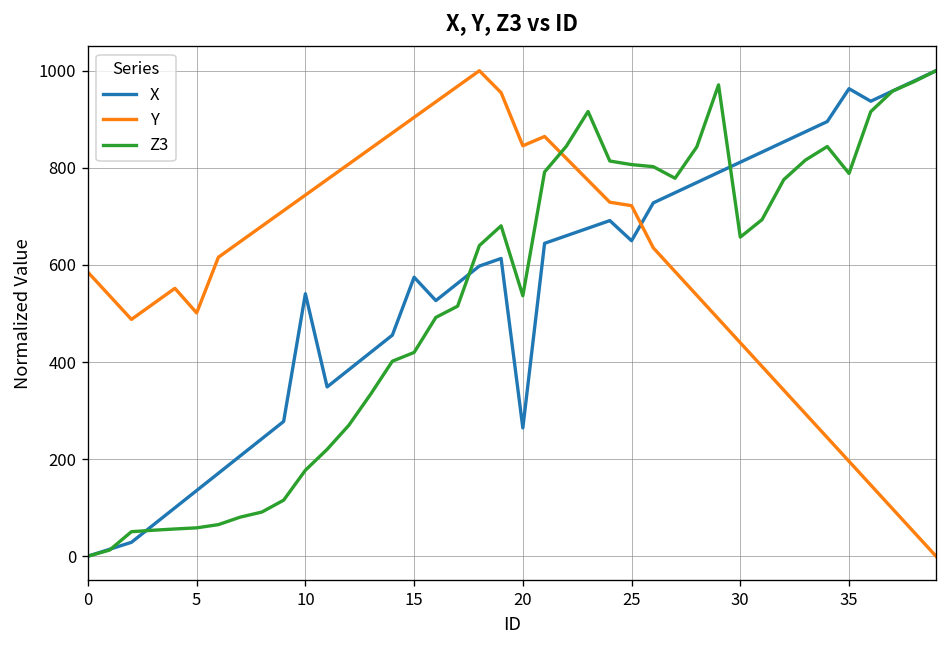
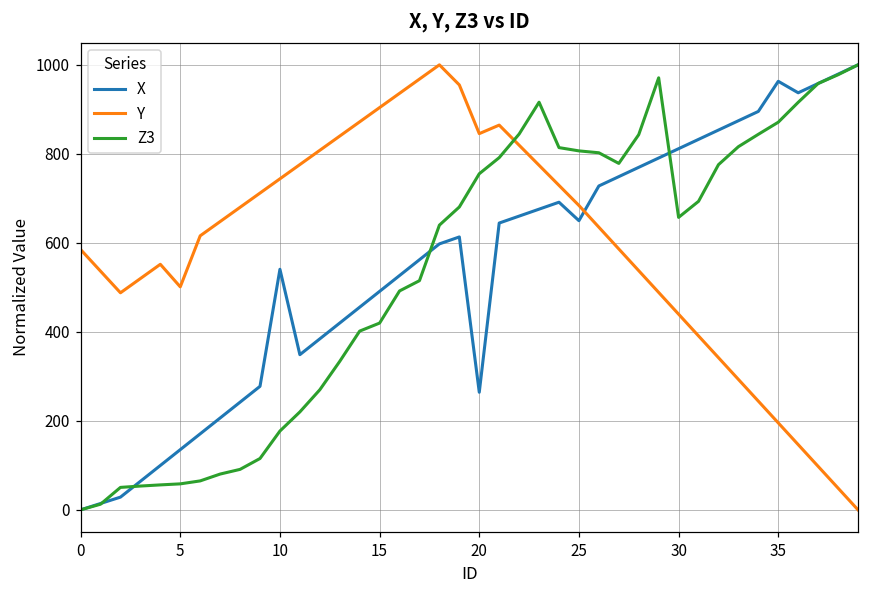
  {
    "X": {
      "5": 140,
      "10": 540,
-     "15": 570,
+     "15": 490,
      "20": 260,
      "25": 650,
      "30": 810,
      "35": 960
    },
    "Y": {
      "0": 580,
      "5": 500,
      "10": 740,
      "15": 900,
      "20": 850,
-     "25": 720,
+     "25": 680,
      "30": 440,
      "35": 200
    },
    "Z3": {
      "5": 60,
      "10": 180,
      "15": 420,
-     "20": 540,
+     "20": 760,
      "25": 810,
      "30": 660,
-     "35": 790
+     "35": 870
    }
  }
